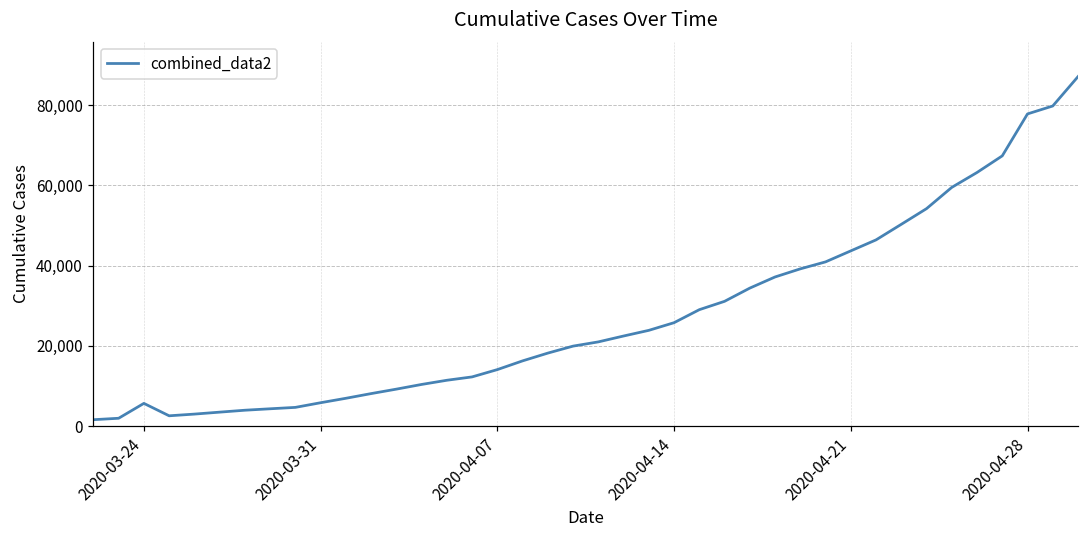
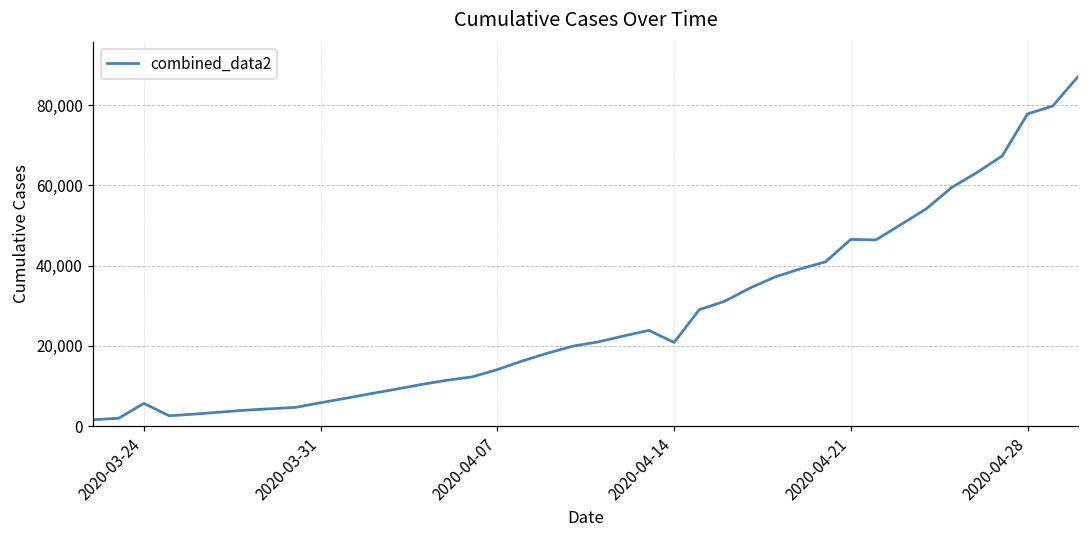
  {
    "2020-03-24": "6,000",
    "2020-03-31": "6,000",
    "2020-04-07": "14,000",
-   "2020-04-14": "26,000",
-   "2020-04-21": "44,000",
+   "2020-04-14": "21,000",
+   "2020-04-21": "47,000",
    "2020-04-28": "78,000"
  }
